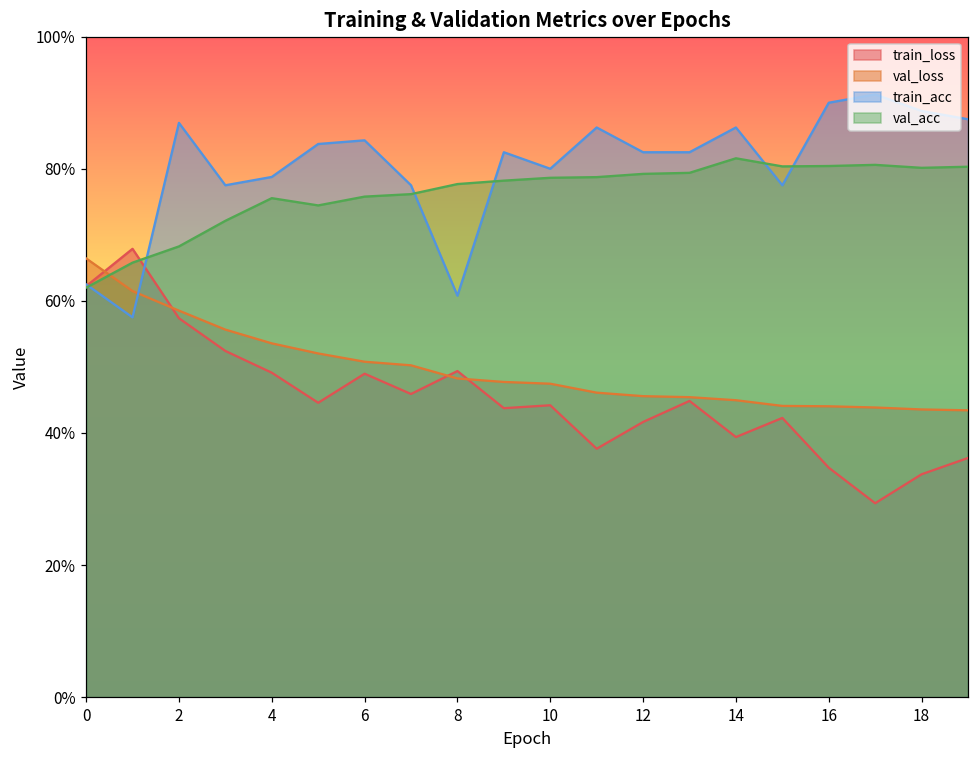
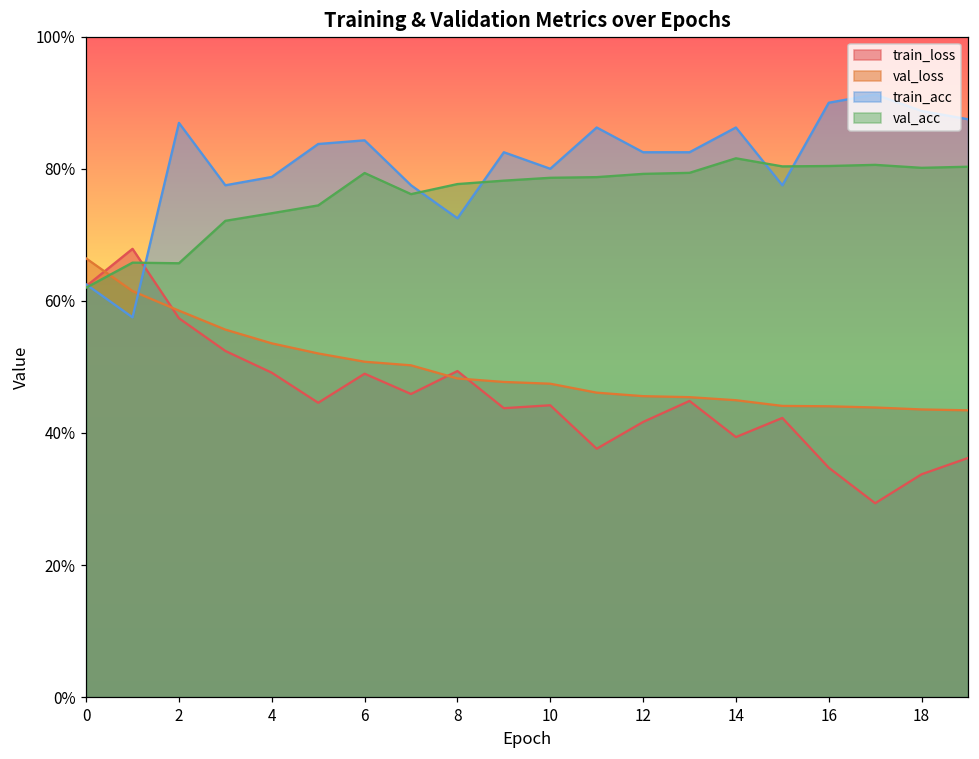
  {
    "train_acc": {
      "2": "87%",
      "4": "79%",
      "6": "84%",
-     "8": "61%",
+     "8": "73%",
      "10": "80%",
      "12": "82%",
      "14": "86%",
      "16": "90%"
    },
    "val_acc": {
-     "2": "68%",
-     "4": "76%",
-     "6": "76%",
+     "2": "66%",
+     "4": "73%",
+     "6": "79%",
      "8": "78%",
      "10": "79%",
      "12": "79%",
      "14": "82%",
      "16": "80%",
      "18": "80%"
    }
  }
